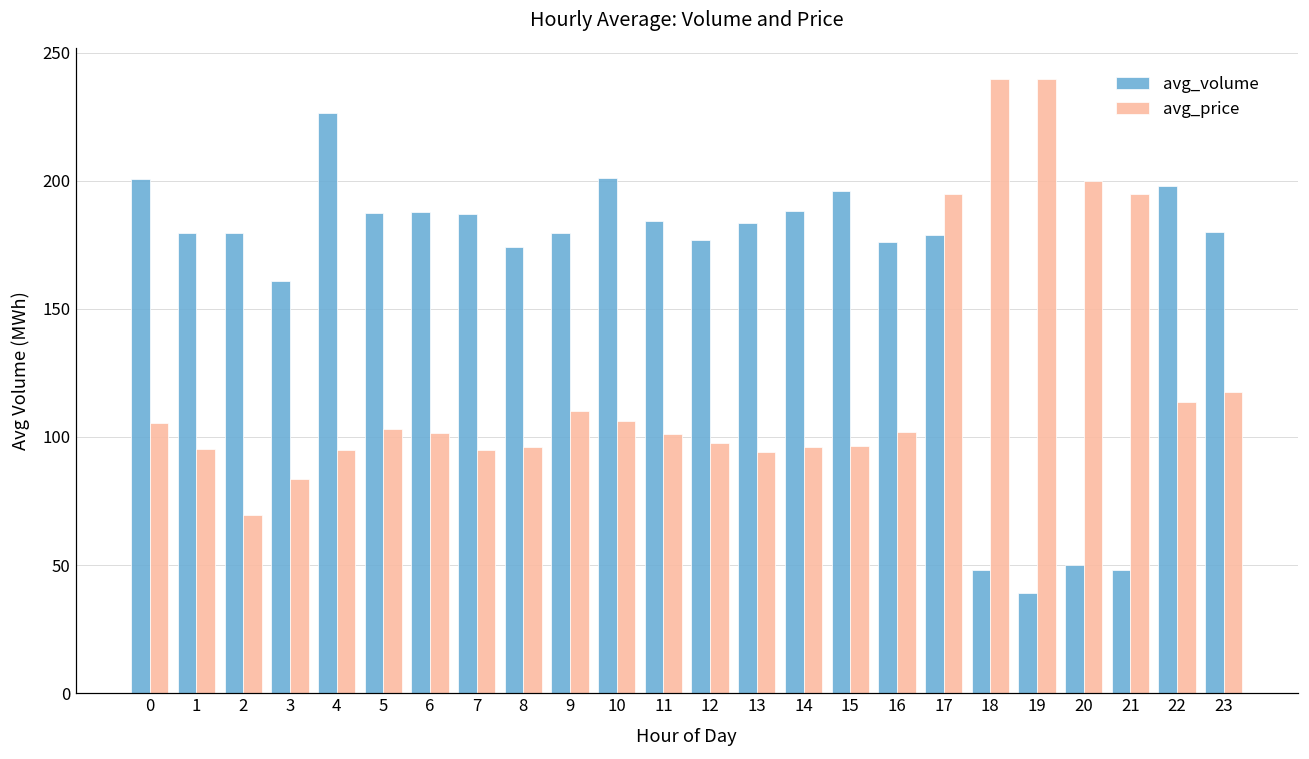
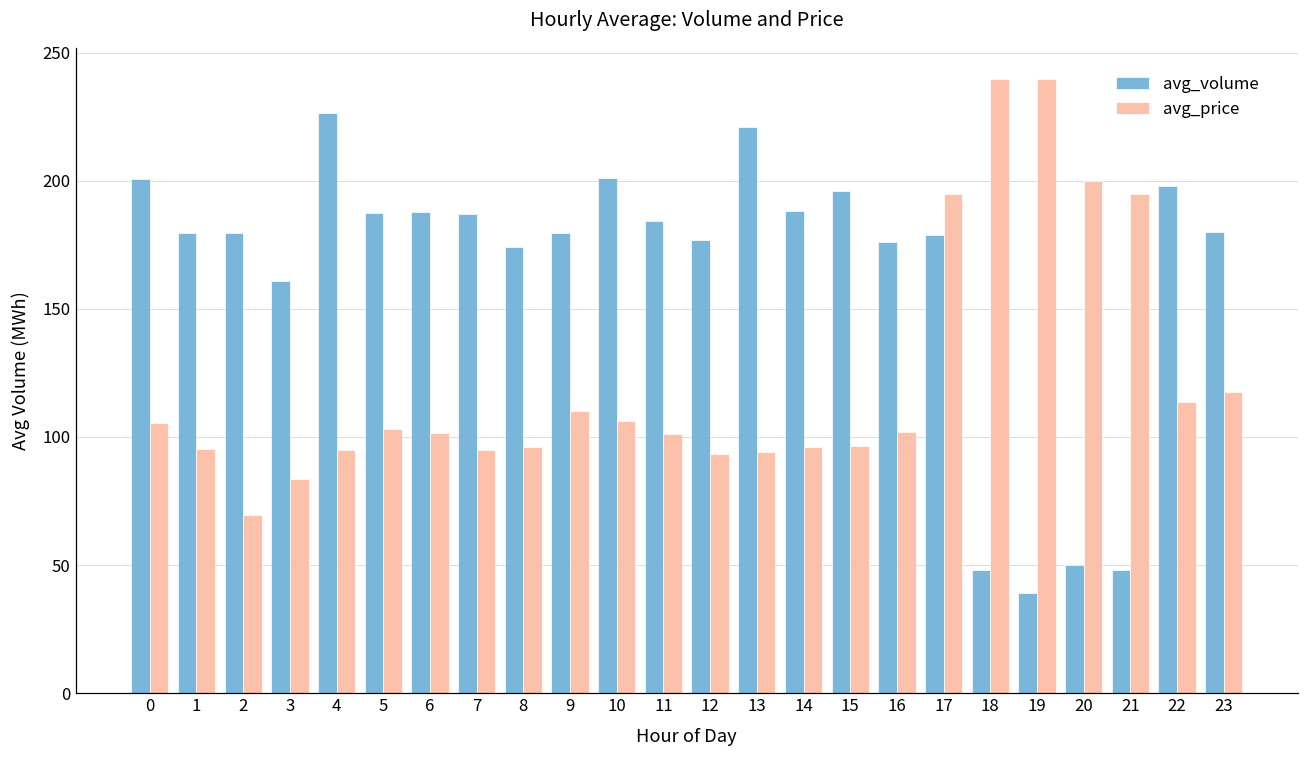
  {
    "avg_volume": {
      "0": 201,
      "1": 180,
      "2": 180,
      "3": 161,
      "4": 227,
      "5": 188,
      "6": 188,
      "7": 187,
      "8": 174,
      "9": 180,
      "10": 201,
      "11": 184,
      "12": 177,
-     "13": 184,
+     "13": 221,
      "14": 188,
      "15": 196,
      "16": 176,
      "17": 179,
      "18": 48,
      "19": 39,
      "20": 50,
      "21": 48,
      "22": 198,
      "23": 180
    },
    "avg_price": {
      "0": 106,
      "1": 96,
      "2": 70,
      "3": 84,
      "4": 95,
      "5": 103,
      "6": 101,
      "7": 95,
      "8": 96,
      "9": 110,
      "10": 106,
      "11": 101,
-     "12": 98,
+     "12": 93,
      "13": 94,
      "14": 96,
      "15": 96,
      "16": 102,
      "17": 195,
      "18": 240,
      "19": 240,
      "20": 200,
      "21": 195,
      "22": 114,
      "23": 117
    }
  }
